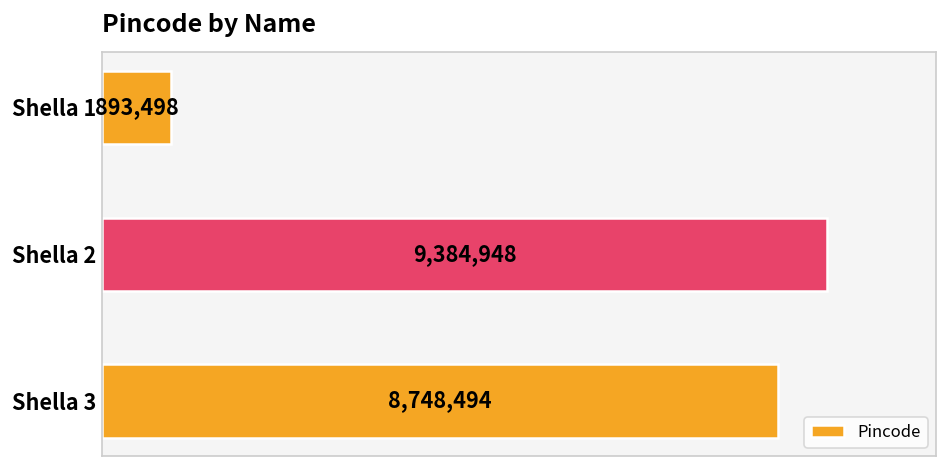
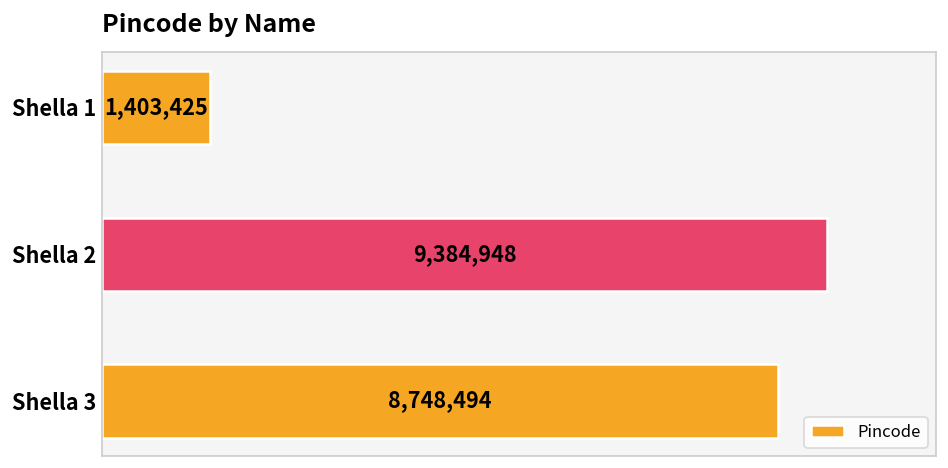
  {
-   "Shella 1": "893,498",
+   "Shella 1": "1,403,425",
    "Shella 2": "9,384,948",
    "Shella 3": "8,748,494"
  }
